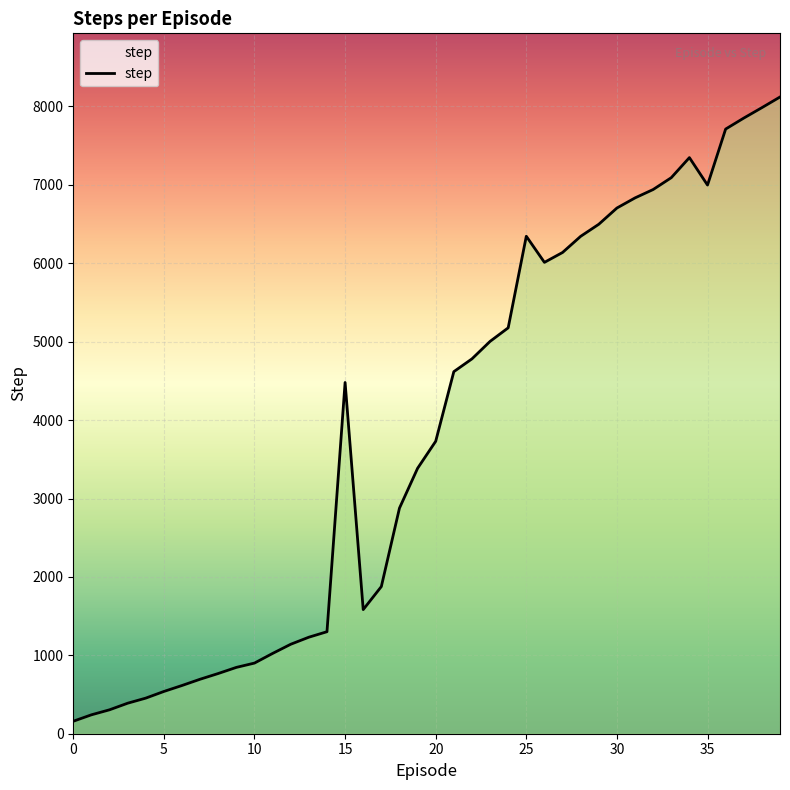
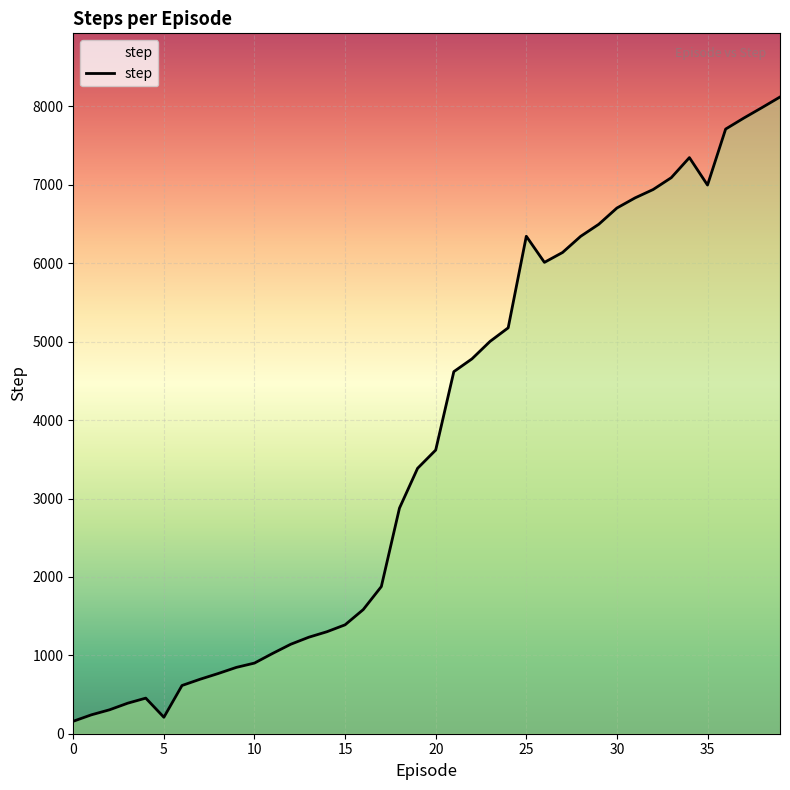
  {
    "0": 200,
-   "5": 500,
+   "5": 200,
    "10": 900,
-   "15": 4500,
-   "20": 3700,
+   "15": 1400,
+   "20": 3600,
    "25": 6300,
    "30": 6700,
    "35": 7000
  }
